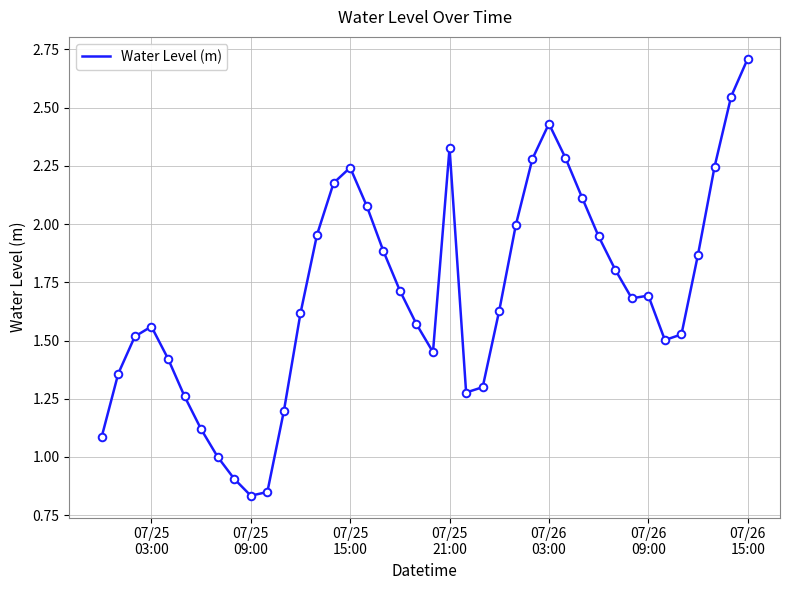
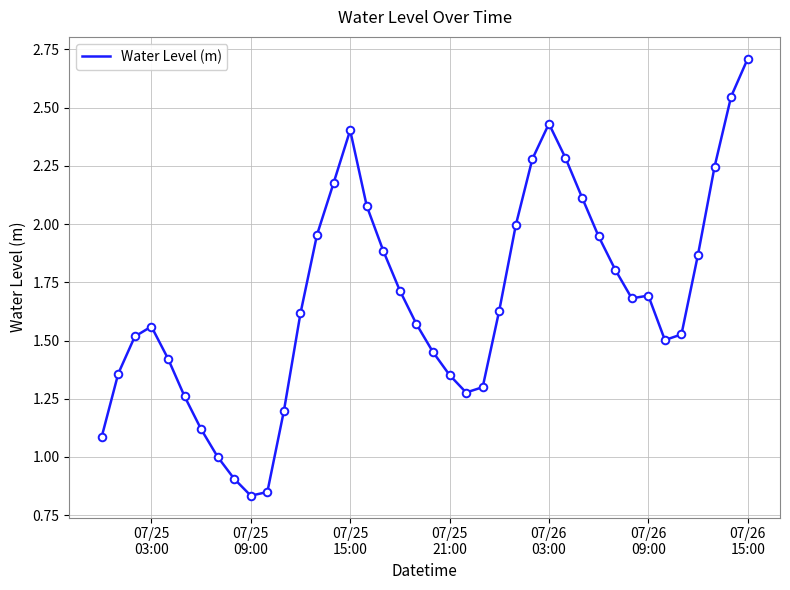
  {
    "07/25 03:00": 1.56,
    "07/25 09:00": 0.83,
-   "07/25 15:00": 2.24,
-   "07/25 21:00": 2.33,
+   "07/25 15:00": 2.40,
+   "07/25 21:00": 1.35,
    "07/26 03:00": 2.43,
    "07/26 09:00": 1.69,
    "07/26 15:00": 2.71
  }
